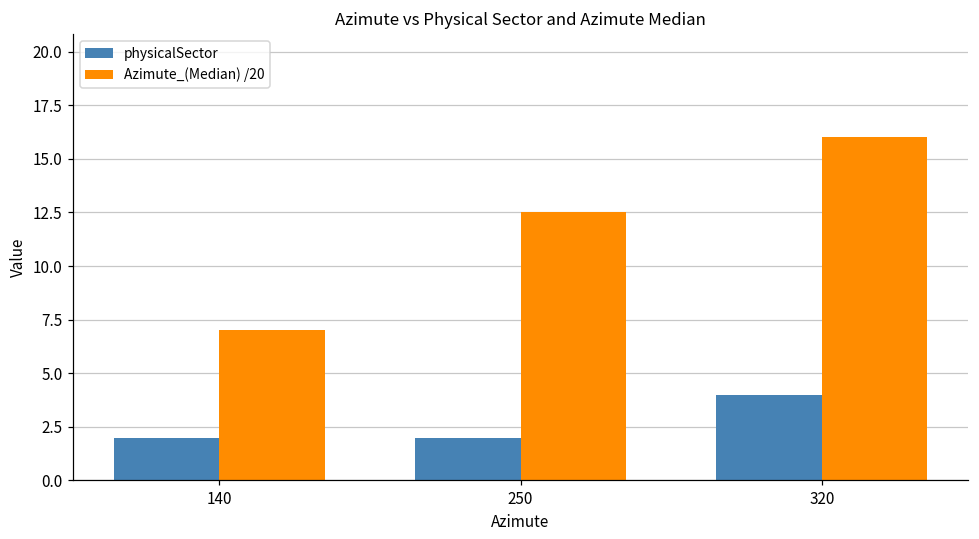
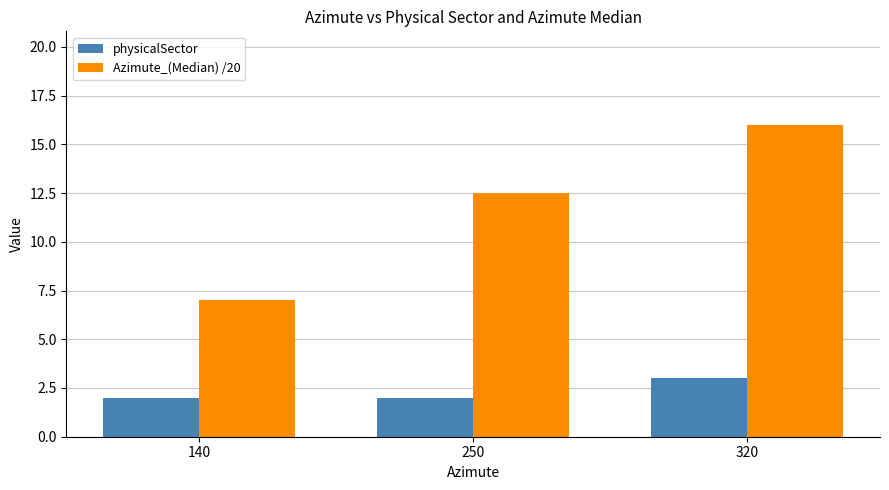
  {
    "physicalSector": {
      "140": 2,
      "250": 2,
-     "320": 4
+     "320": 3
    },
    "Azimute_(Median) /20": {
      "140": 7,
      "250": 12.5,
      "320": 16
    }
  }
